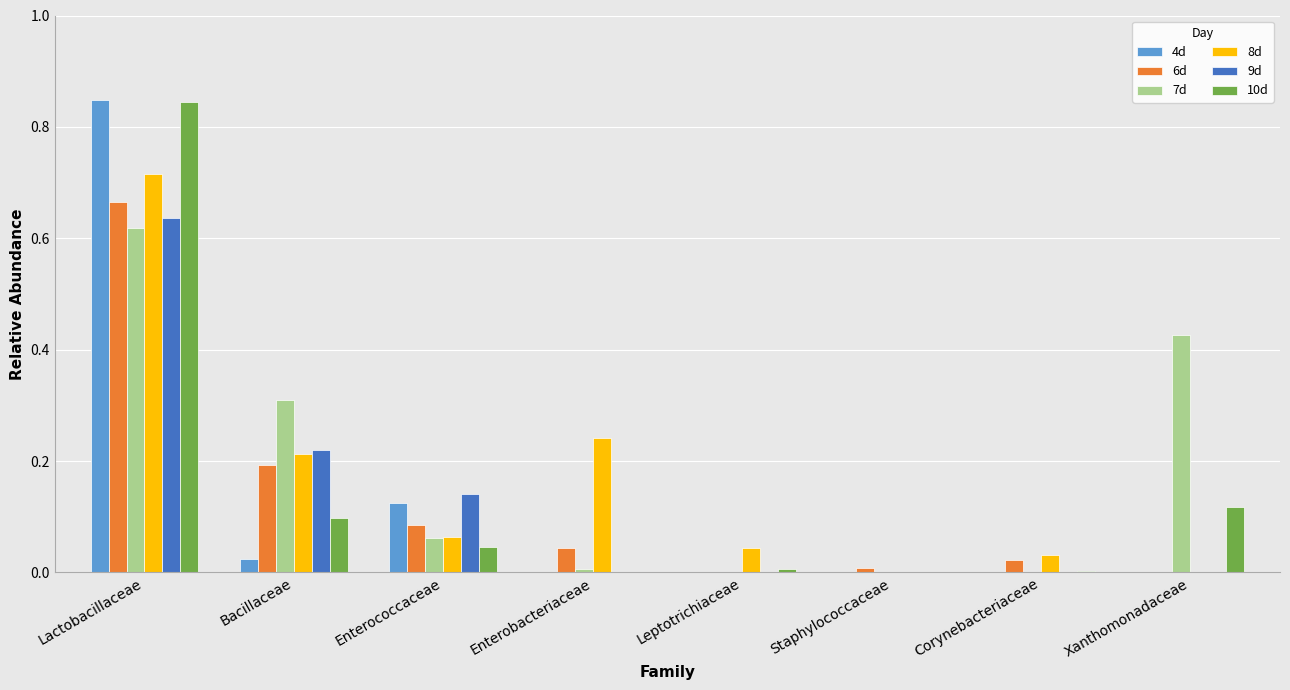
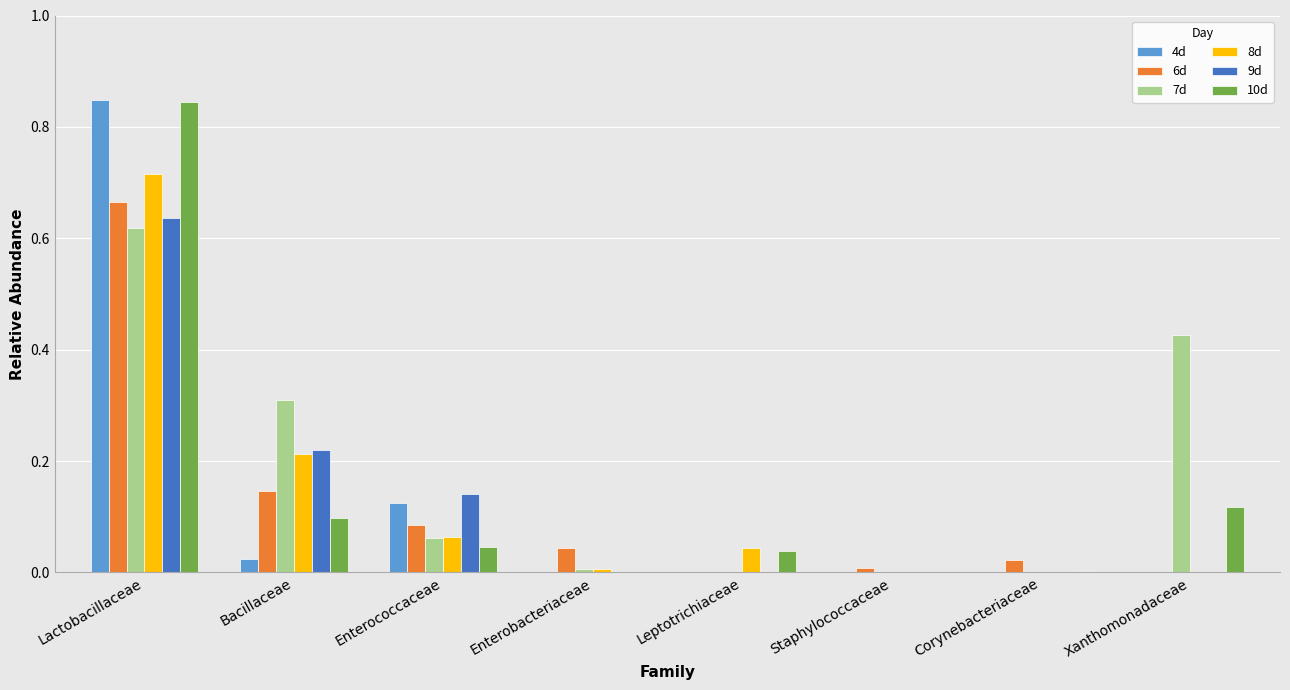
  {
    "6d": {
      "Lactobacillaceae": 0.67,
-     "Bacillaceae": 0.19,
+     "Bacillaceae": 0.15,
      "Enterococcaceae": 0.08,
      "Enterobacteriaceae": 0.04,
      "Staphylococcaceae": 0.01,
      "Corynebacteriaceae": 0.02
    },
    "7d": {
      "Lactobacillaceae": 0.62,
      "Bacillaceae": 0.31,
      "Enterococcaceae": 0.06,
      "Enterobacteriaceae": 0.01,
      "Leptotrichiaceae": 0.00,
      "Staphylococcaceae": 0.00,
      "Xanthomonadaceae": 0.43
    },
    "8d": {
      "Lactobacillaceae": 0.71,
      "Bacillaceae": 0.21,
      "Enterococcaceae": 0.06,
-     "Enterobacteriaceae": 0.24,
+     "Enterobacteriaceae": 0.01,
      "Leptotrichiaceae": 0.04,
      "Staphylococcaceae": 0.00,
-     "Corynebacteriaceae": 0.03
+     "Corynebacteriaceae": 0.00
    },
    "10d": {
      "Lactobacillaceae": 0.84,
      "Bacillaceae": 0.10,
      "Enterococcaceae": 0.05,
-     "Leptotrichiaceae": 0.01,
+     "Leptotrichiaceae": 0.04,
      "Staphylococcaceae": 0.00,
      "Xanthomonadaceae": 0.12
    }
  }
